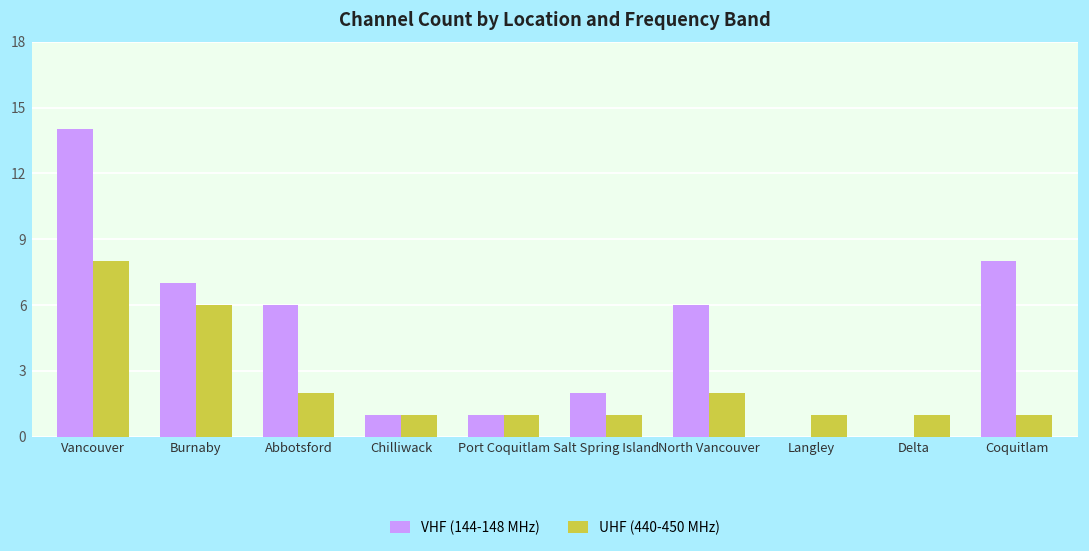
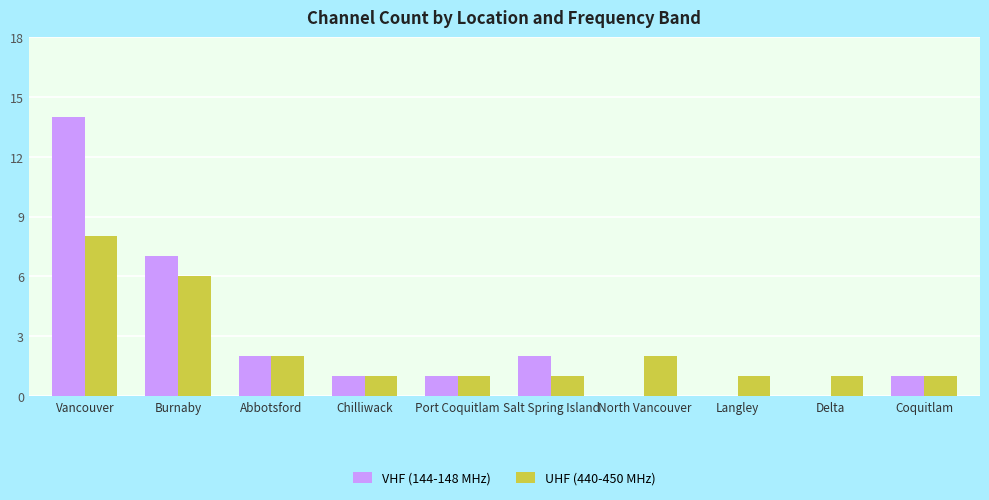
  {
    "VHF (144-148 MHz)": {
      "Vancouver": 14,
      "Burnaby": 7,
-     "Abbotsford": 6,
+     "Abbotsford": 2,
      "Chilliwack": 1,
      "Port Coquitlam": 1,
      "Salt Spring Island": 2,
-     "North Vancouver": 6,
+     "North Vancouver": 0,
      "Langley": 0,
      "Delta": 0,
-     "Coquitlam": 8
+     "Coquitlam": 1
    },
    "UHF (440-450 MHz)": {
      "Vancouver": 8,
      "Burnaby": 6,
      "Abbotsford": 2,
      "Chilliwack": 1,
      "Port Coquitlam": 1,
      "Salt Spring Island": 1,
      "North Vancouver": 2,
      "Langley": 1,
      "Delta": 1,
      "Coquitlam": 1
    }
  }
